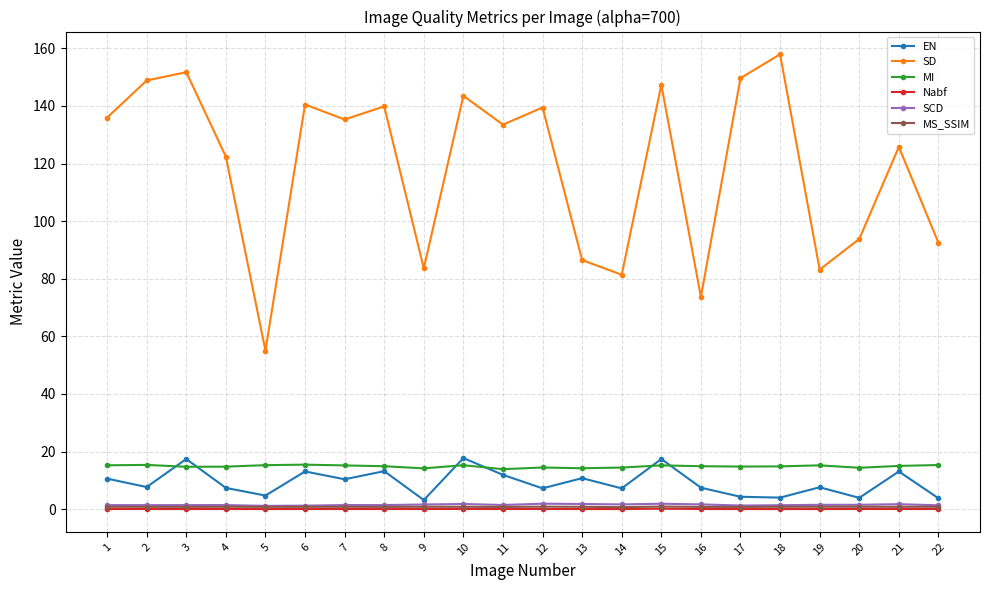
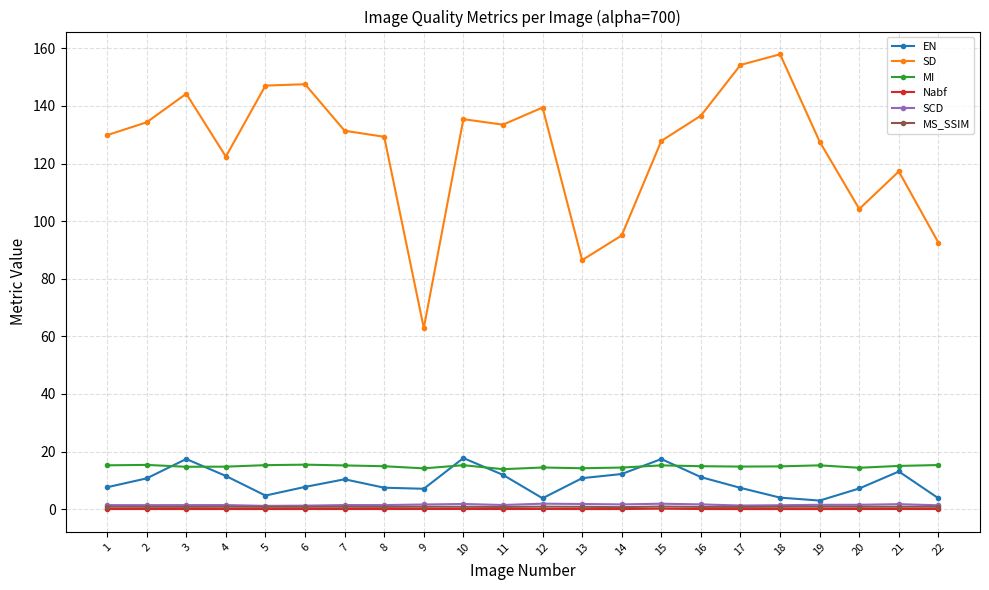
  {
    "EN": {
-     "1": 11,
-     "2": 8,
+     "1": 8,
+     "2": 11,
      "3": 17,
-     "4": 7,
+     "4": 12,
      "5": 5,
-     "6": 13,
+     "6": 8,
      "7": 10,
-     "8": 13,
-     "9": 3,
+     "8": 7,
+     "9": 7,
      "10": 18,
      "11": 12,
-     "12": 7,
+     "12": 4,
      "13": 11,
-     "14": 7,
+     "14": 12,
      "15": 17,
-     "16": 7,
-     "17": 4,
+     "16": 11,
+     "17": 7,
      "18": 4,
-     "19": 8,
-     "20": 4,
+     "19": 3,
+     "20": 7,
      "21": 13,
      "22": 4
    },
    "SD": {
-     "1": 136,
-     "2": 149,
-     "3": 152,
+     "1": 130,
+     "2": 134,
+     "3": 144,
      "4": 122,
-     "5": 55,
-     "6": 140,
-     "7": 135,
-     "8": 140,
-     "9": 84,
-     "10": 144,
+     "5": 147,
+     "6": 148,
+     "7": 131,
+     "8": 129,
+     "9": 63,
+     "10": 135,
      "11": 134,
      "12": 139,
      "13": 86,
-     "14": 81,
-     "15": 147,
-     "16": 74,
-     "17": 150,
+     "14": 95,
+     "15": 128,
+     "16": 137,
+     "17": 154,
      "18": 158,
-     "19": 83,
-     "20": 94,
-     "21": 126,
+     "19": 128,
+     "20": 104,
+     "21": 117,
      "22": 93
    },
    "MI": {
      "1": 15,
      "2": 15,
      "3": 15,
      "4": 15,
      "5": 15,
      "6": 15,
      "7": 15,
      "8": 15,
      "9": 14,
      "10": 15,
      "11": 14,
      "12": 14,
      "13": 14,
      "14": 14,
      "15": 15,
      "16": 15,
      "17": 15,
      "18": 15,
      "19": 15,
      "20": 14,
      "21": 15,
      "22": 15
    },
    "SCD": {
      "10": 2,
      "12": 2,
      "13": 2,
      "14": 2,
      "15": 2,
      "21": 2
    }
  }
